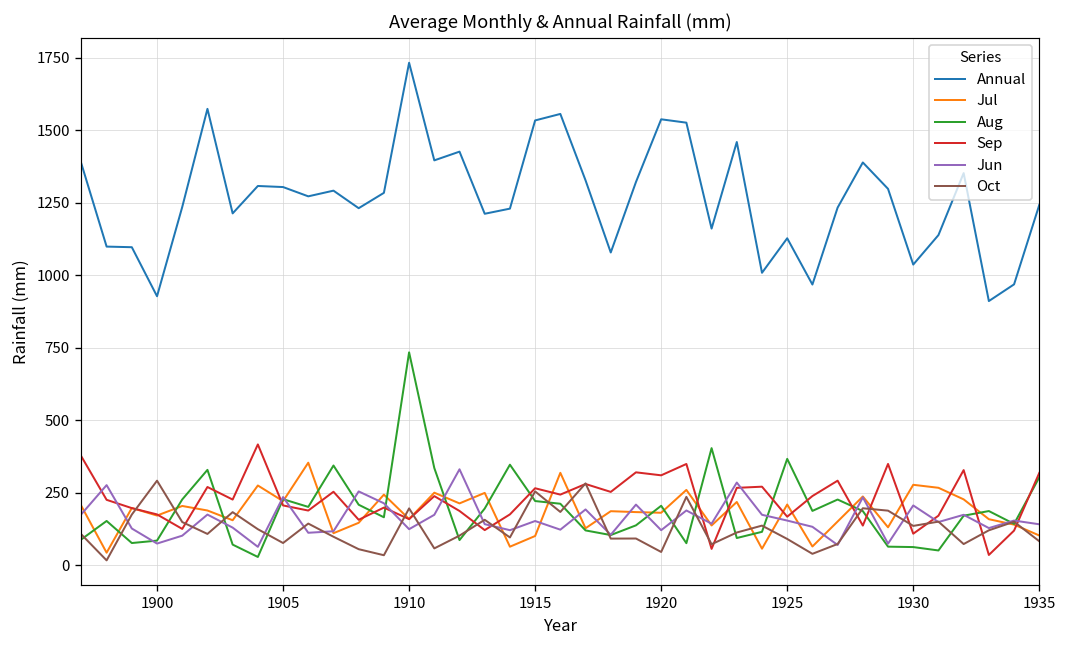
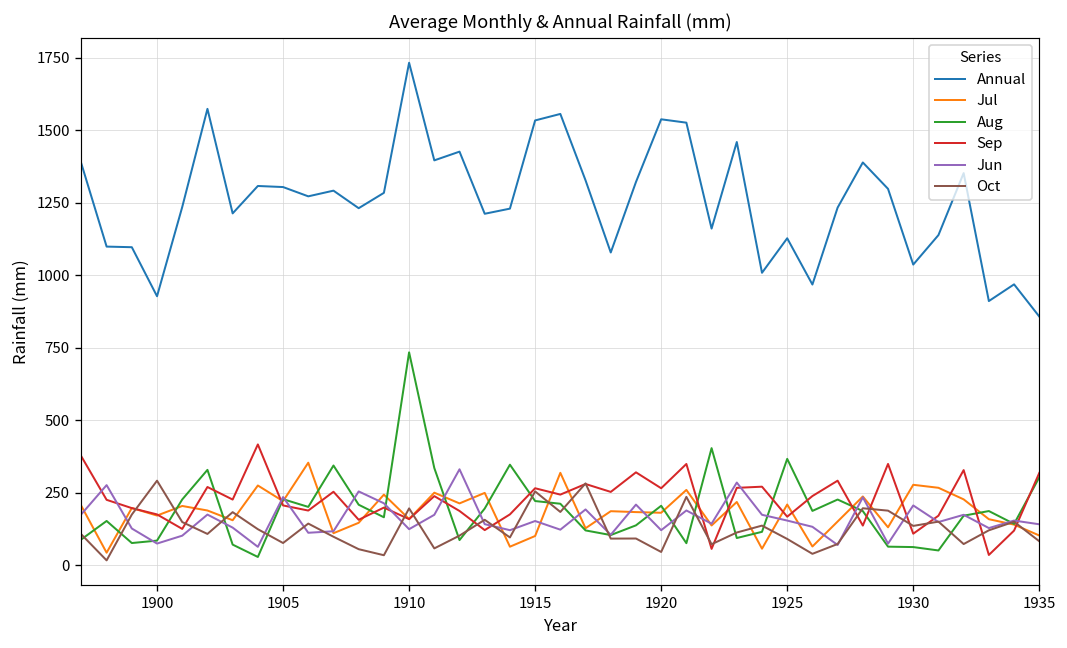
  {
    "Annual": {
      "1900": 930,
      "1905": 1300,
      "1910": 1730,
      "1915": 1530,
      "1920": 1540,
      "1925": 1130,
      "1930": 1040,
-     "1935": 1240
+     "1935": 860
    },
    "Jul": {
      "1915": 100,
      "1920": 180,
      "1925": 210,
      "1930": 280,
      "1935": 100
    },
    "Aug": {
      "1910": 730,
      "1915": 220,
      "1920": 210,
      "1925": 370,
      "1930": 60,
      "1935": 300
    },
    "Sep": {
      "1905": 210,
      "1915": 270,
-     "1920": 310,
+     "1920": 270,
      "1925": 170,
      "1930": 110,
      "1935": 320
    },
    "Jun": {
      "1910": 120,
      "1915": 150,
      "1920": 120,
      "1925": 150,
      "1930": 210,
      "1935": 140
    },
    "Oct": {
      "1900": 290,
      "1905": 80,
      "1910": 200,
      "1915": 260,
      "1920": 50,
      "1925": 90,
      "1930": 140,
      "1935": 80
    }
  }
